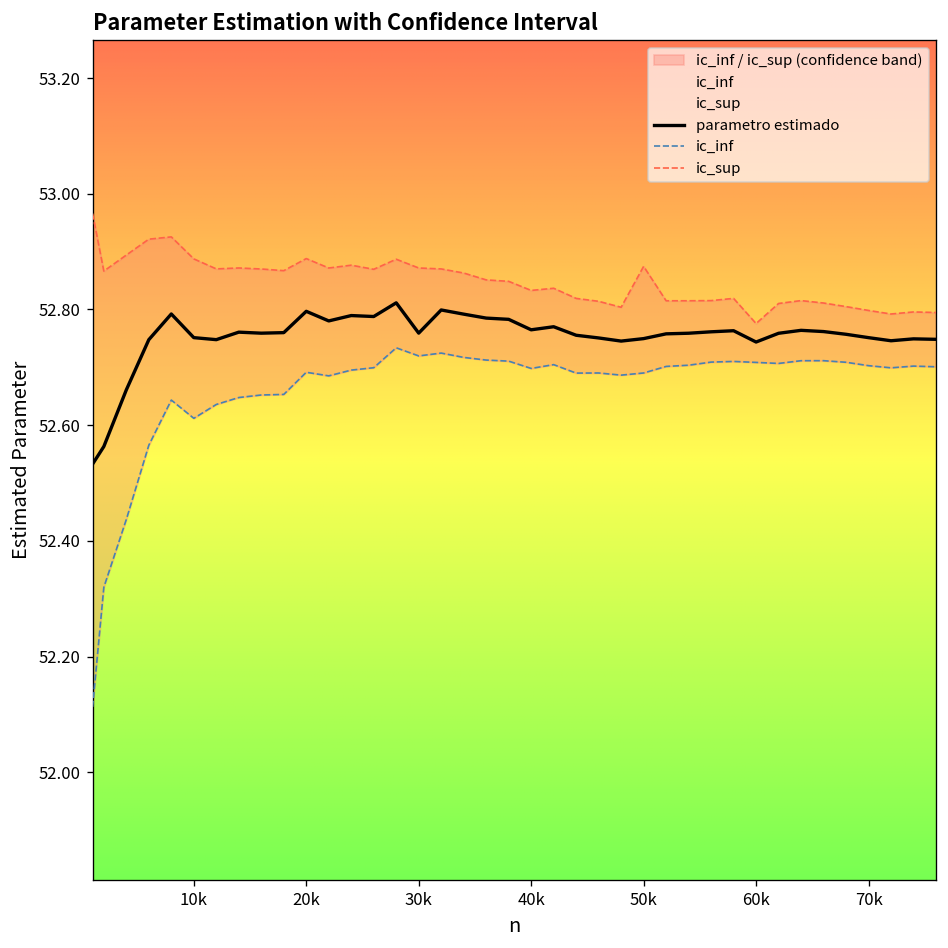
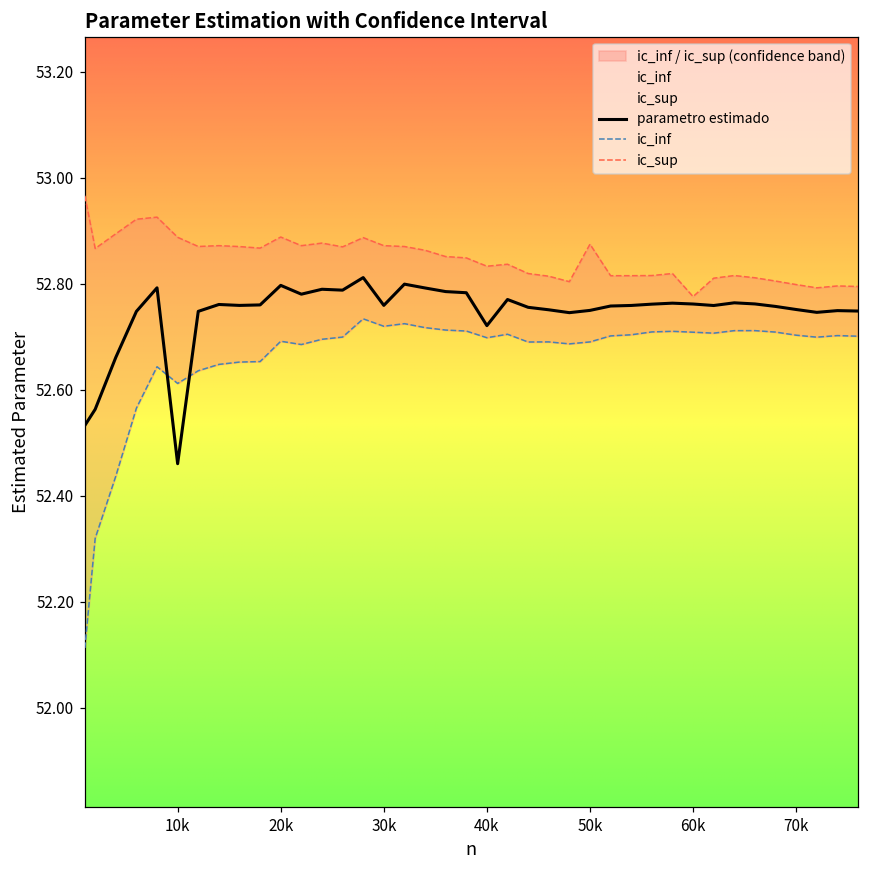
  {
    "parametro estimado": {
-     "10k": 52.75,
+     "10k": 52.46,
      "20k": 52.80,
      "30k": 52.76,
-     "40k": 52.76,
+     "40k": 52.72,
      "50k": 52.75,
-     "60k": 52.74,
+     "60k": 52.76,
      "70k": 52.75
    },
    "ic_inf / ic_sup (confidence band)": {
      "10k": 52.89,
      "20k": 52.89,
      "30k": 52.87,
      "40k": 52.83,
      "50k": 52.87,
      "60k": 52.78,
      "70k": 52.80
    }
  }
